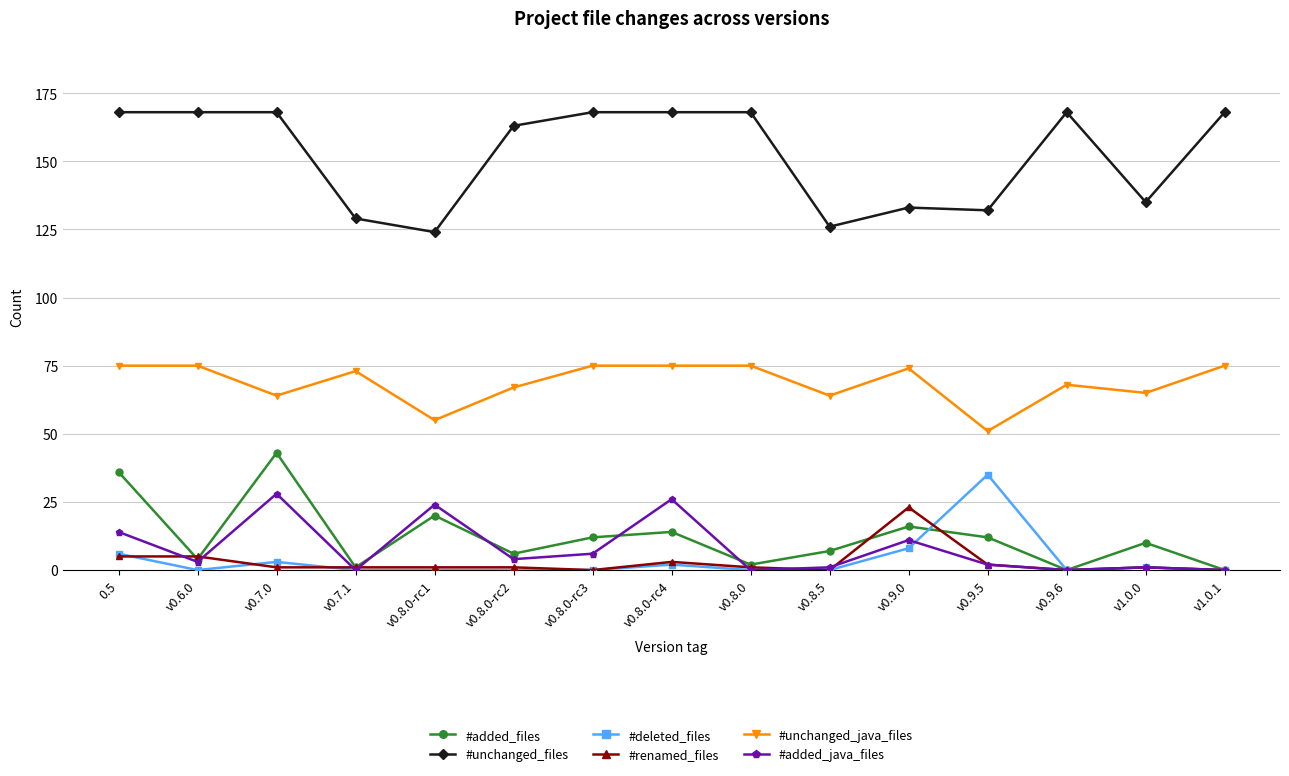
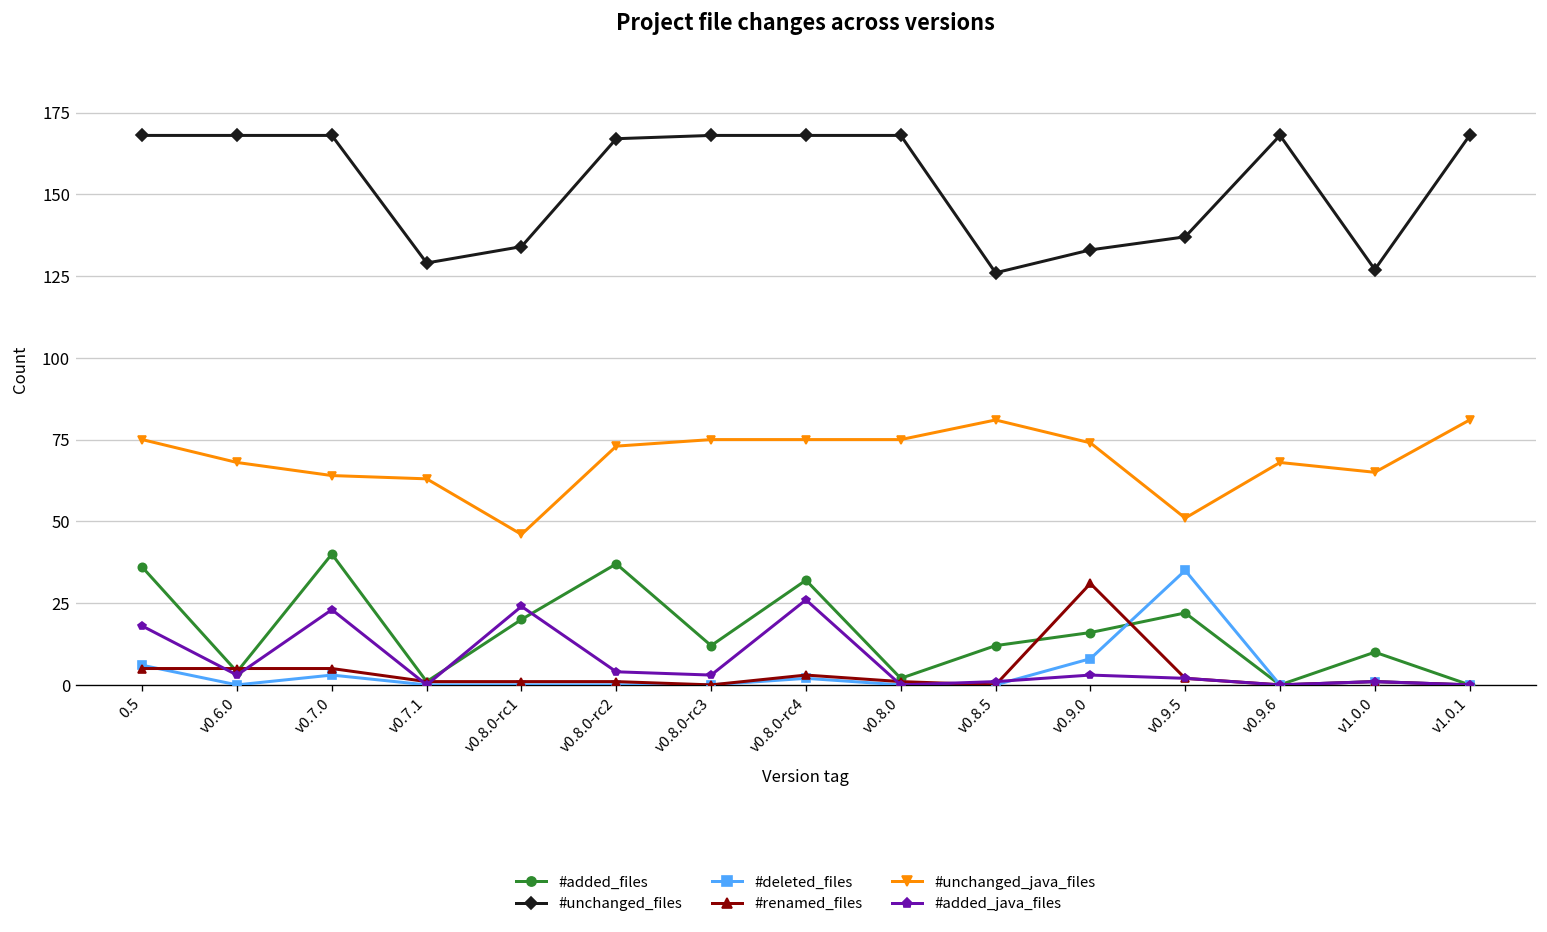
  {
    "#added_files": {
      "0.5": 36,
      "v0.6.0": 4,
-     "v0.7.0": 43,
+     "v0.7.0": 40,
      "v0.8.0-rc1": 20,
-     "v0.8.0-rc2": 6,
+     "v0.8.0-rc2": 37,
      "v0.8.0-rc3": 12,
-     "v0.8.0-rc4": 14,
+     "v0.8.0-rc4": 32,
      "v0.8.0": 2,
-     "v0.8.5": 7,
+     "v0.8.5": 12,
      "v0.9.0": 16,
-     "v0.9.5": 12,
+     "v0.9.5": 22,
      "v1.0.0": 10
    },
    "#unchanged_files": {
      "0.5": 168,
      "v0.6.0": 168,
      "v0.7.0": 168,
      "v0.7.1": 129,
-     "v0.8.0-rc1": 124,
-     "v0.8.0-rc2": 163,
+     "v0.8.0-rc1": 134,
+     "v0.8.0-rc2": 167,
      "v0.8.0-rc3": 168,
      "v0.8.0-rc4": 168,
      "v0.8.0": 168,
      "v0.8.5": 126,
      "v0.9.0": 133,
-     "v0.9.5": 132,
+     "v0.9.5": 137,
      "v0.9.6": 168,
-     "v1.0.0": 135,
+     "v1.0.0": 127,
      "v1.0.1": 168
    },
    "#deleted_files": {
      "0.5": 6,
      "v0.6.0": 0,
      "v0.7.0": 3,
      "v0.8.0-rc1": 0,
      "v0.8.0-rc2": 0,
      "v0.8.0-rc4": 2,
      "v0.9.0": 8,
      "v0.9.5": 35
    },
    "#renamed_files": {
      "0.5": 5,
      "v0.6.0": 5,
-     "v0.7.0": 1,
+     "v0.7.0": 5,
      "v0.8.0-rc1": 1,
      "v0.8.0-rc2": 1,
      "v0.8.0-rc4": 3,
      "v0.8.0": 1,
-     "v0.9.0": 23
+     "v0.9.0": 31
    },
    "#unchanged_java_files": {
      "0.5": 75,
-     "v0.6.0": 75,
+     "v0.6.0": 68,
      "v0.7.0": 64,
-     "v0.7.1": 73,
-     "v0.8.0-rc1": 55,
-     "v0.8.0-rc2": 67,
+     "v0.7.1": 63,
+     "v0.8.0-rc1": 46,
+     "v0.8.0-rc2": 73,
      "v0.8.0-rc3": 75,
      "v0.8.0-rc4": 75,
      "v0.8.0": 75,
-     "v0.8.5": 64,
+     "v0.8.5": 81,
      "v0.9.0": 74,
      "v0.9.5": 51,
      "v0.9.6": 68,
      "v1.0.0": 65,
-     "v1.0.1": 75
+     "v1.0.1": 81
    },
    "#added_java_files": {
-     "0.5": 14,
+     "0.5": 18,
      "v0.6.0": 3,
-     "v0.7.0": 28,
+     "v0.7.0": 23,
      "v0.8.0-rc1": 24,
      "v0.8.0-rc2": 4,
-     "v0.8.0-rc3": 6,
+     "v0.8.0-rc3": 3,
      "v0.8.0-rc4": 26,
      "v0.8.5": 1,
-     "v0.9.0": 11
+     "v0.9.0": 3
    }
  }
